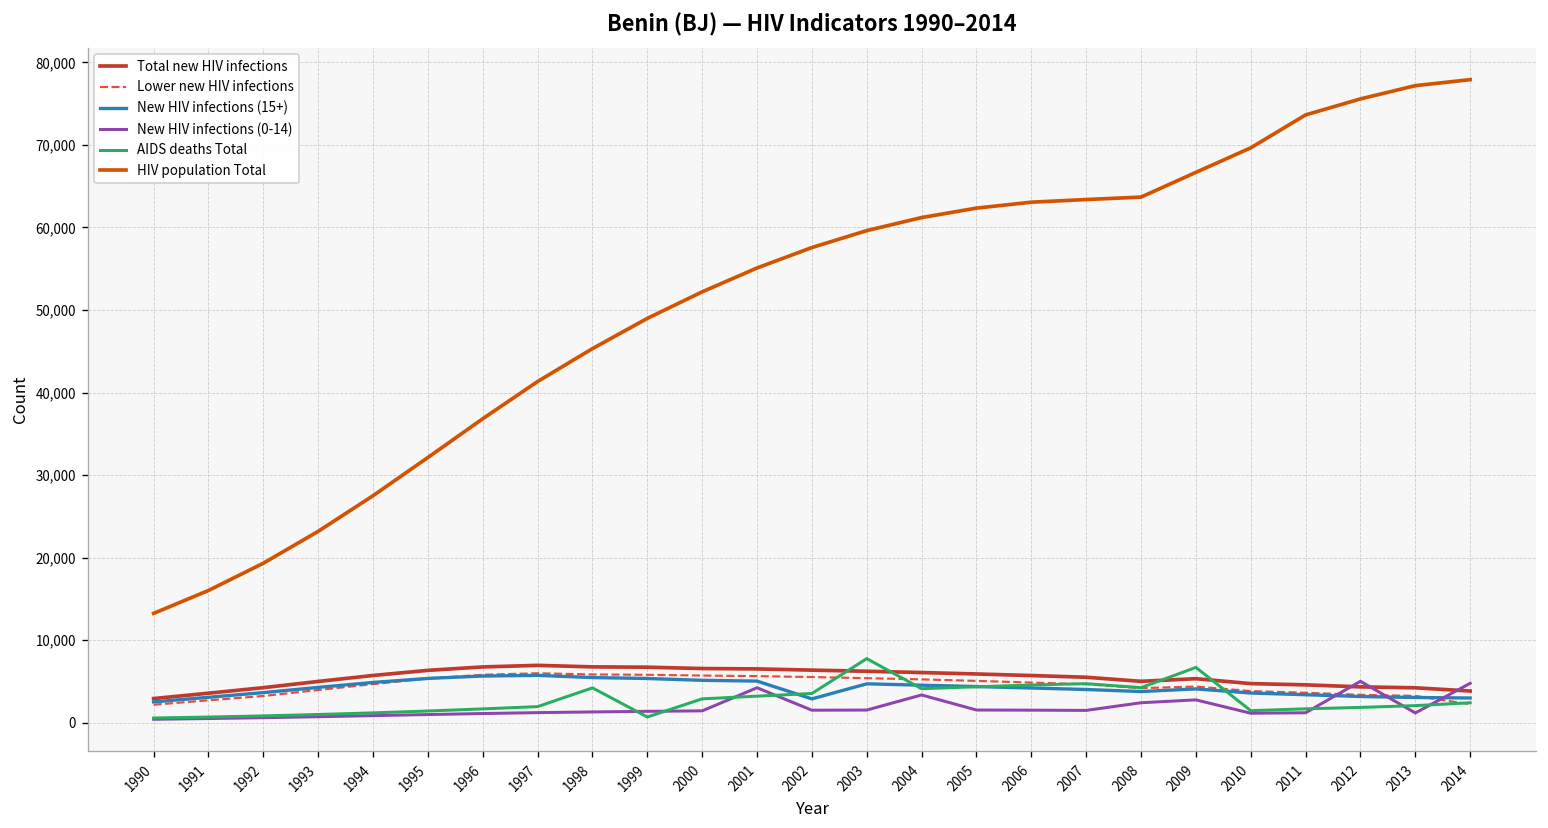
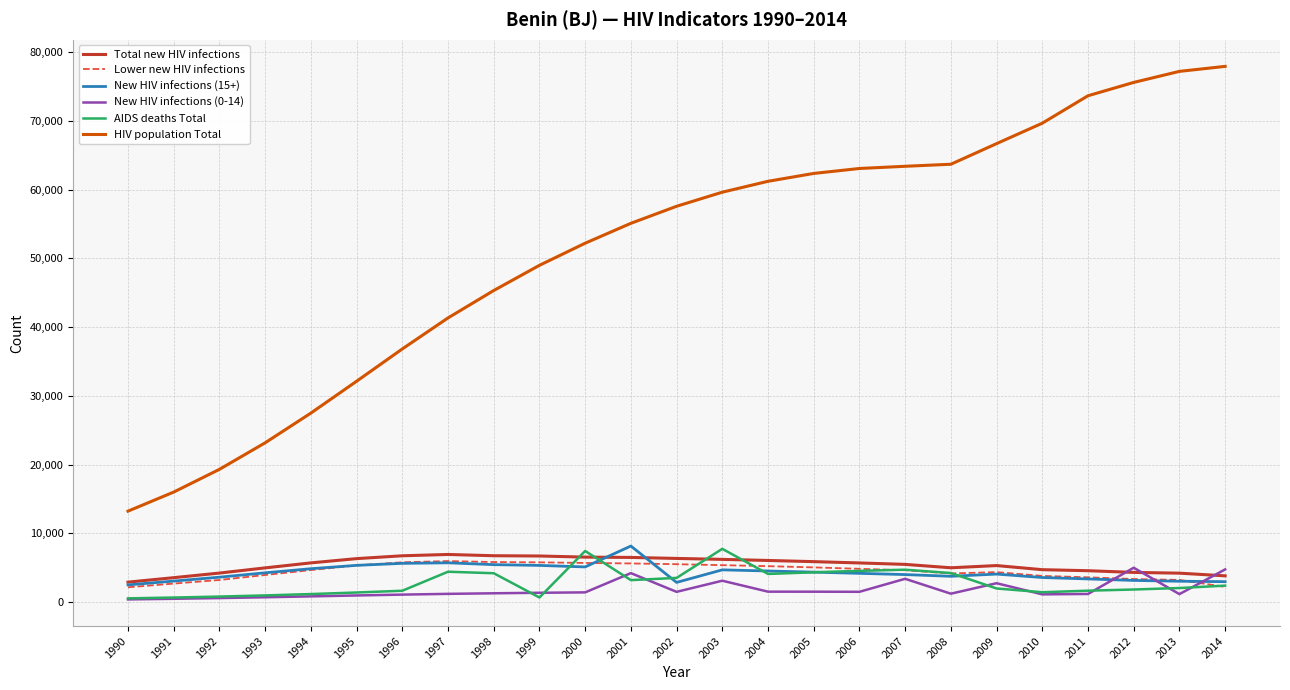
  {
    "New HIV infections (15+)": {
      "1992": "4,000",
      "1999": "5,000",
      "2000": "5,000",
-     "2001": "5,000",
+     "2001": "8,000",
      "2002": "3,000",
      "2003": "5,000",
      "2004": "5,000",
      "2007": "4,000",
      "2008": "4,000",
      "2014": "3,000"
    },
    "New HIV infections (0-14)": {
      "1995": "1,000",
      "1996": "1,000",
      "1997": "1,000",
      "1998": "1,000",
      "1999": "1,000",
      "2000": "1,000",
      "2001": "4,000",
      "2002": "2,000",
-     "2003": "2,000",
-     "2004": "3,000",
+     "2003": "3,000",
+     "2004": "2,000",
      "2005": "2,000",
      "2006": "2,000",
-     "2007": "1,000",
-     "2008": "2,000",
+     "2007": "3,000",
+     "2008": "1,000",
      "2009": "3,000",
      "2011": "1,000",
      "2012": "5,000",
      "2013": "1,000",
      "2014": "5,000"
    },
    "AIDS deaths Total": {
      "1995": "1,000",
      "1996": "2,000",
-     "1997": "2,000",
+     "1997": "4,000",
      "1998": "4,000",
      "1999": "1,000",
-     "2000": "3,000",
+     "2000": "7,000",
      "2001": "3,000",
      "2002": "4,000",
      "2003": "8,000",
      "2004": "4,000",
-     "2009": "7,000",
+     "2009": "2,000",
      "2011": "2,000",
      "2012": "2,000",
      "2013": "2,000"
    }
  }
